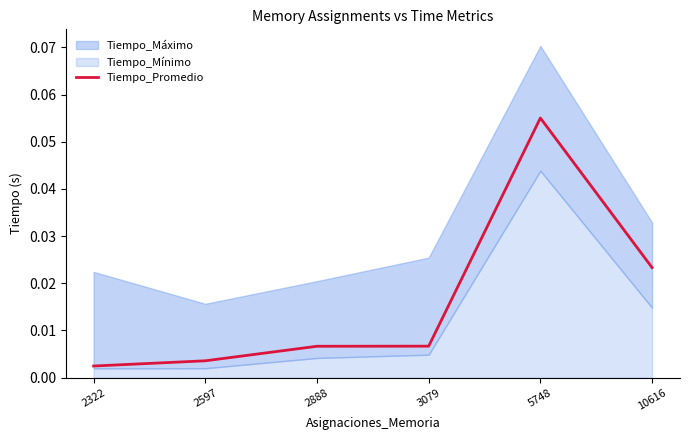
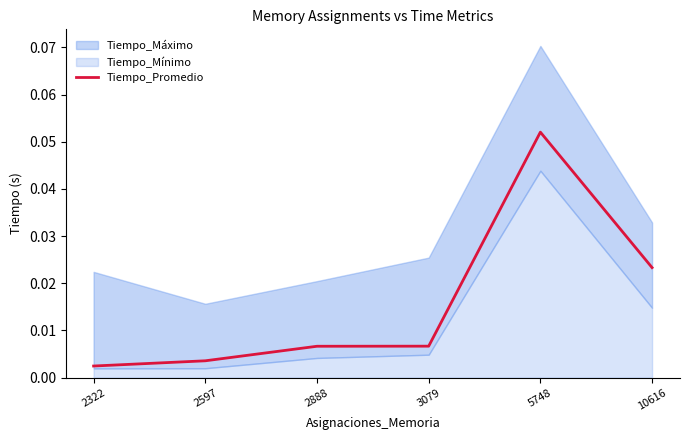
  {
    "Tiempo_Promedio": {
      "2597": 0.004,
      "2888": 0.007,
      "3079": 0.007,
-     "5748": 0.055,
+     "5748": 0.052,
      "10616": 0.023
    }
  }
